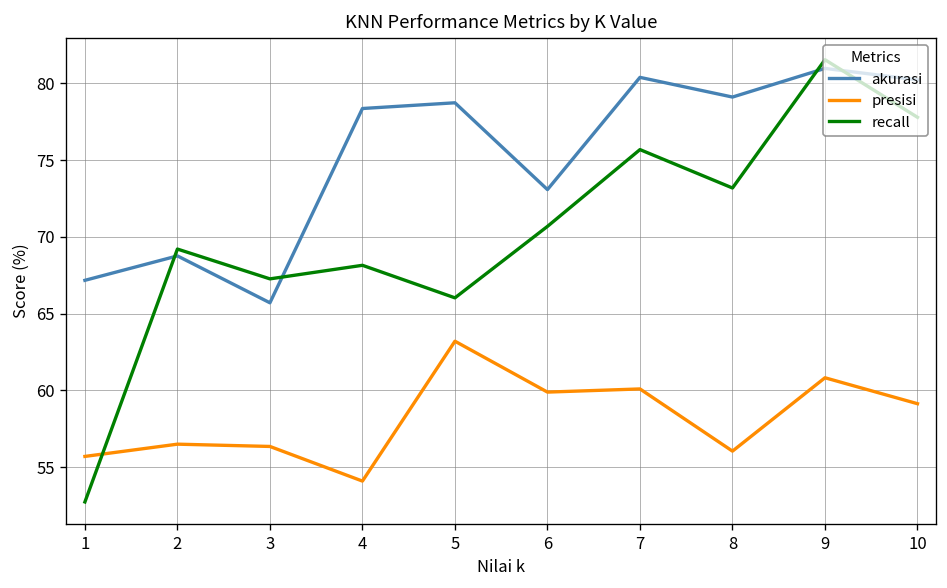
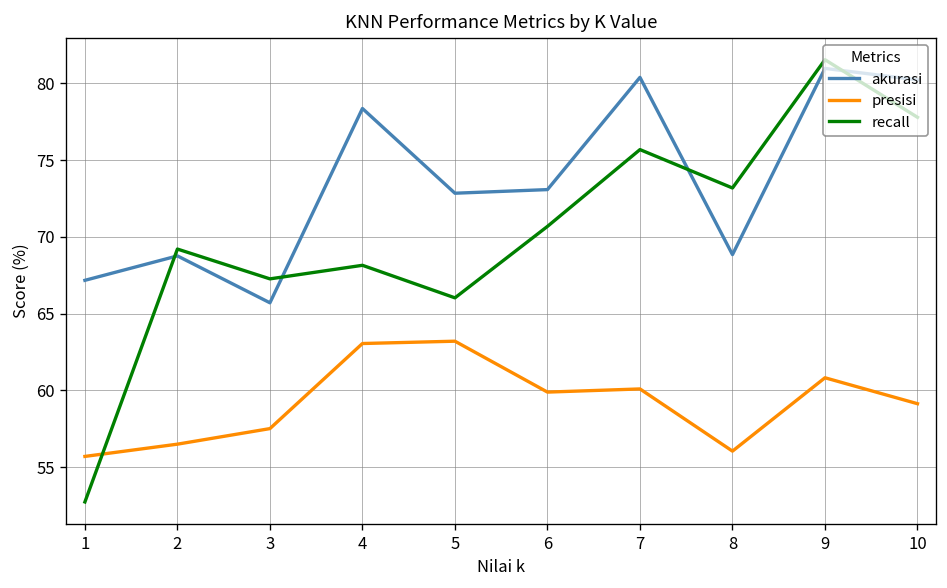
  {
    "akurasi": {
      "1": 67.2,
      "2": 68.8,
      "3": 65.7,
      "4": 78.4,
-     "5": 78.7,
+     "5": 72.8,
      "6": 73.1,
      "7": 80.4,
-     "8": 79.1
+     "8": 68.8
    },
    "presisi": {
      "1": 55.7,
      "2": 56.5,
-     "3": 56.3,
-     "4": 54.1,
+     "3": 57.5,
+     "4": 63.0,
      "5": 63.2,
      "6": 59.9,
      "7": 60.1,
      "8": 56.0,
      "9": 60.8,
      "10": 59.1
    },
    "recall": {
      "1": 52.7,
      "2": 69.2,
      "3": 67.3,
      "4": 68.1,
      "5": 66.0,
      "6": 70.7,
      "7": 75.7,
      "8": 73.2
    }
  }
